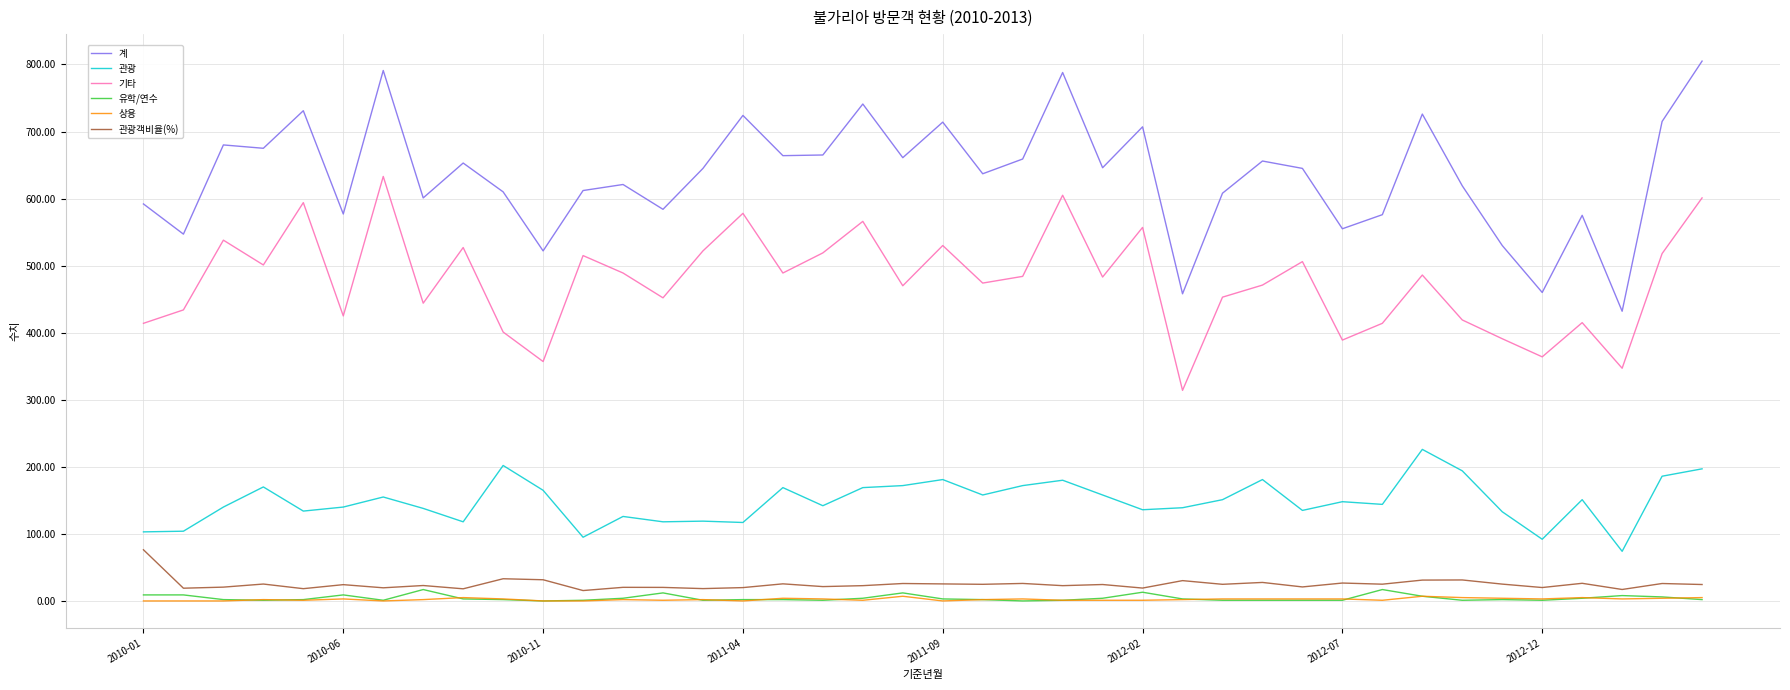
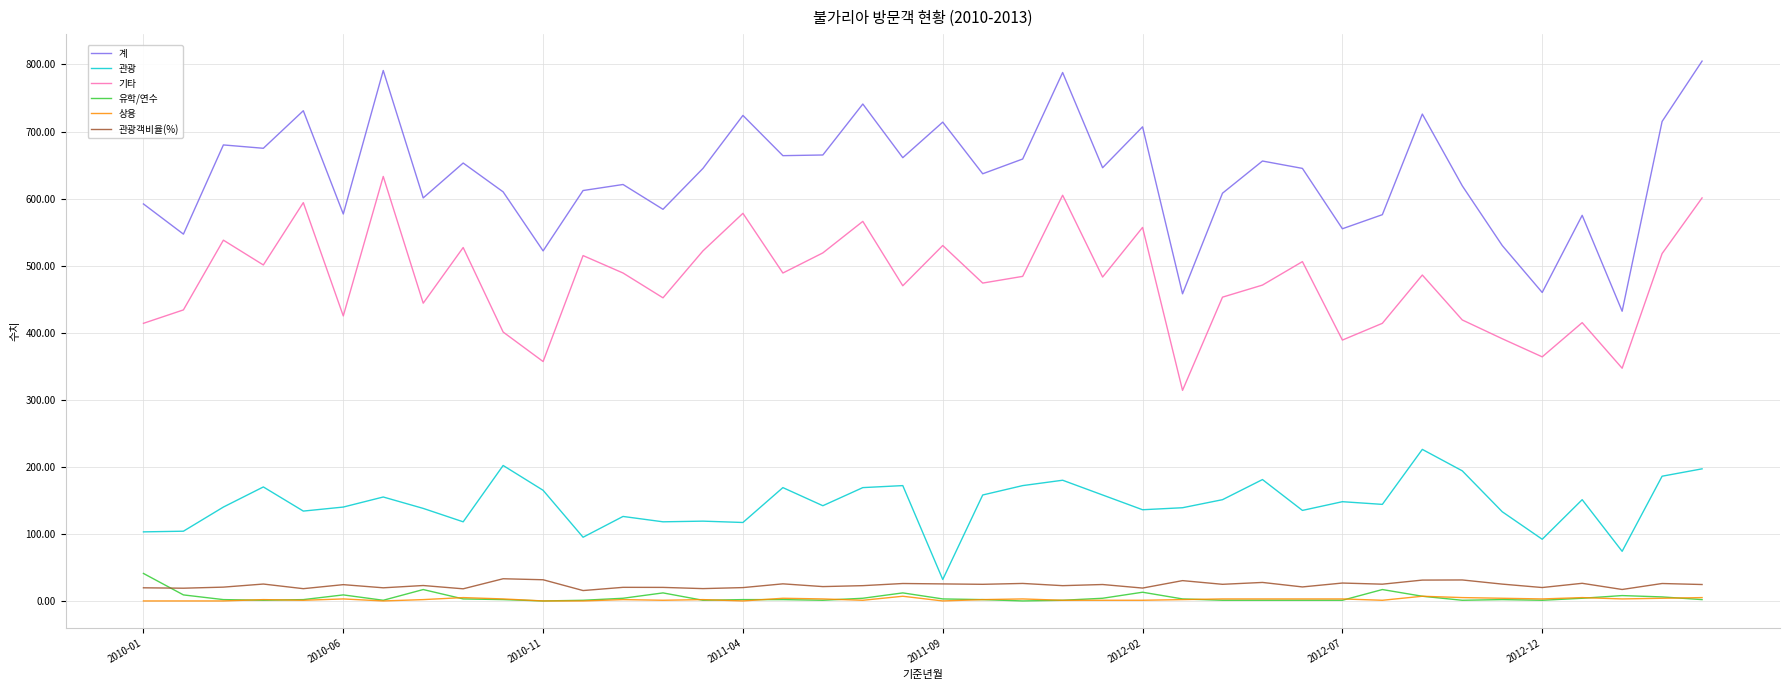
  {
    "계": {
      "2010-01": 590,
      "2010-06": 580,
      "2010-11": 520,
      "2011-04": 720,
      "2011-09": 710,
      "2012-02": 710,
      "2012-07": 560,
      "2012-12": 460
    },
    "관광": {
      "2010-01": 100,
      "2010-06": 140,
      "2010-11": 170,
      "2011-04": 120,
-     "2011-09": 180,
+     "2011-09": 30,
      "2012-02": 140,
      "2012-07": 150,
      "2012-12": 90
    },
    "기타": {
      "2010-01": 410,
      "2010-06": 430,
      "2010-11": 360,
      "2011-04": 580,
      "2011-09": 530,
      "2012-02": 560,
      "2012-07": 390,
      "2012-12": 360
    },
    "유학/연수": {
-     "2010-01": 10,
+     "2010-01": 40,
      "2010-06": 10,
      "2012-02": 10
    },
    "상용": {
      "2010-01": 0,
      "2010-06": 0,
      "2012-02": 0
    },
    "관광객비율(%)": {
-     "2010-01": 80,
+     "2010-01": 20,
      "2010-06": 20,
      "2010-11": 30,
      "2011-04": 20,
      "2011-09": 30,
      "2012-02": 20,
      "2012-07": 30,
      "2012-12": 20
    }
  }
